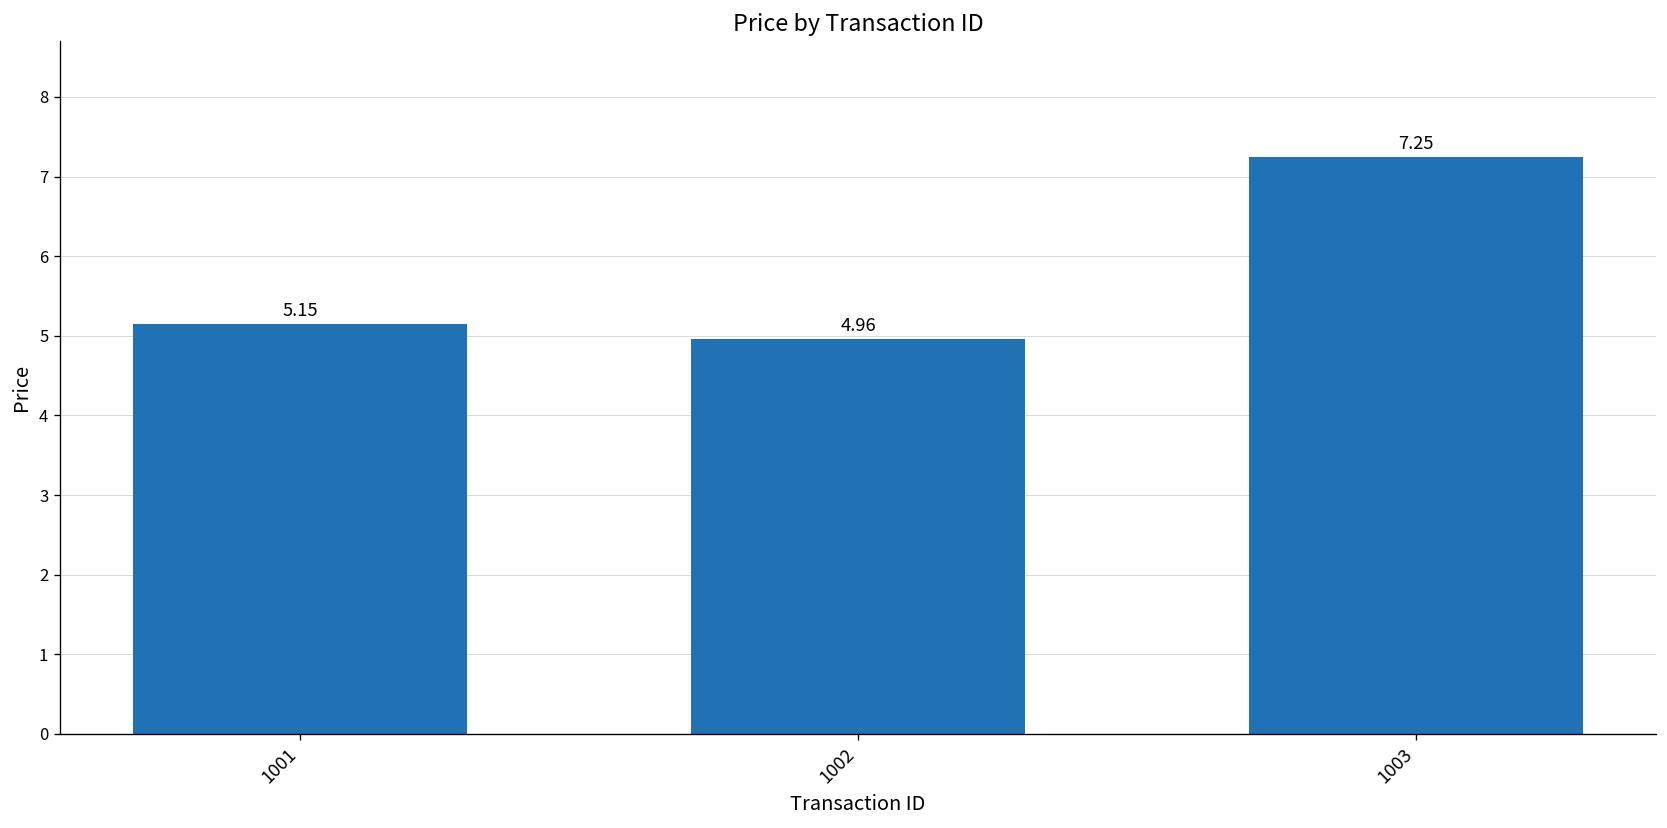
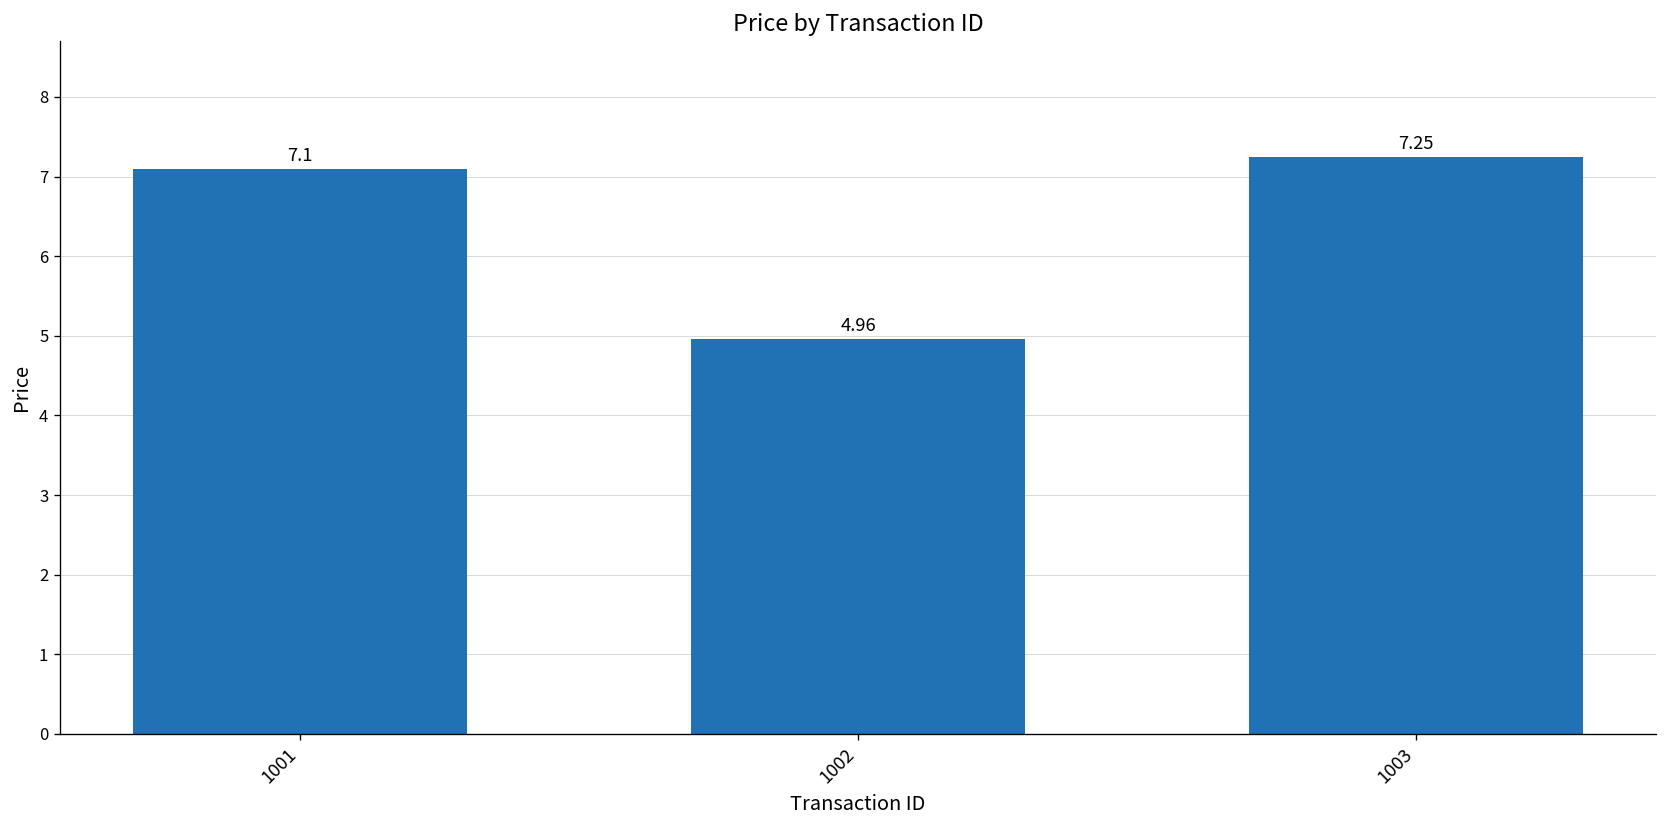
  {
-   "1001": 5.15,
+   "1001": 7.1,
    "1002": 4.96,
    "1003": 7.25
  }
